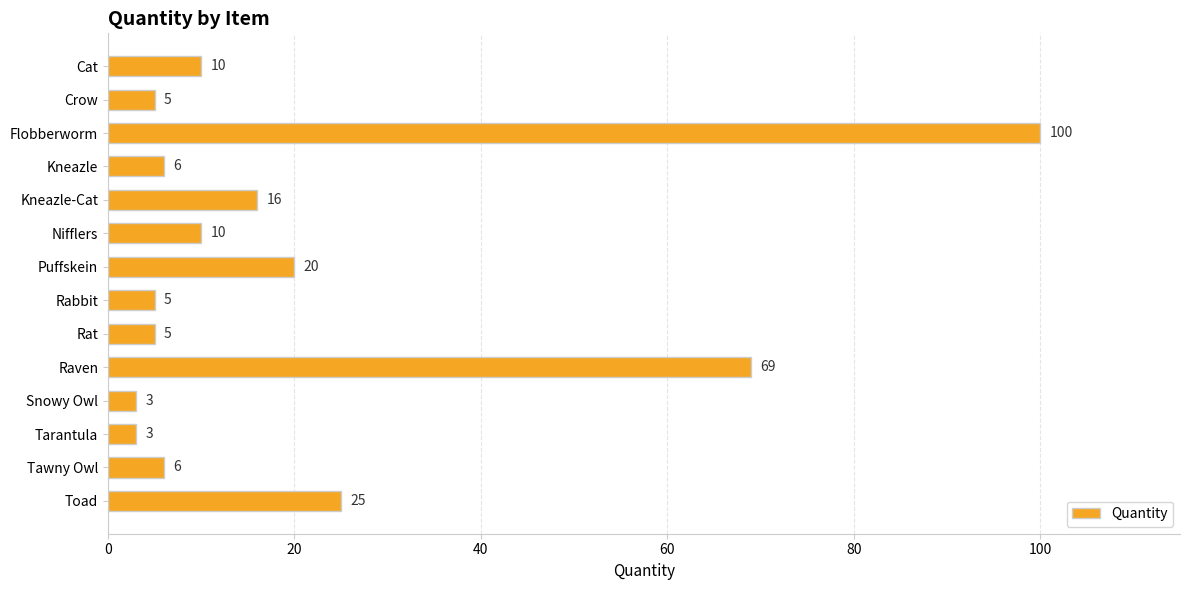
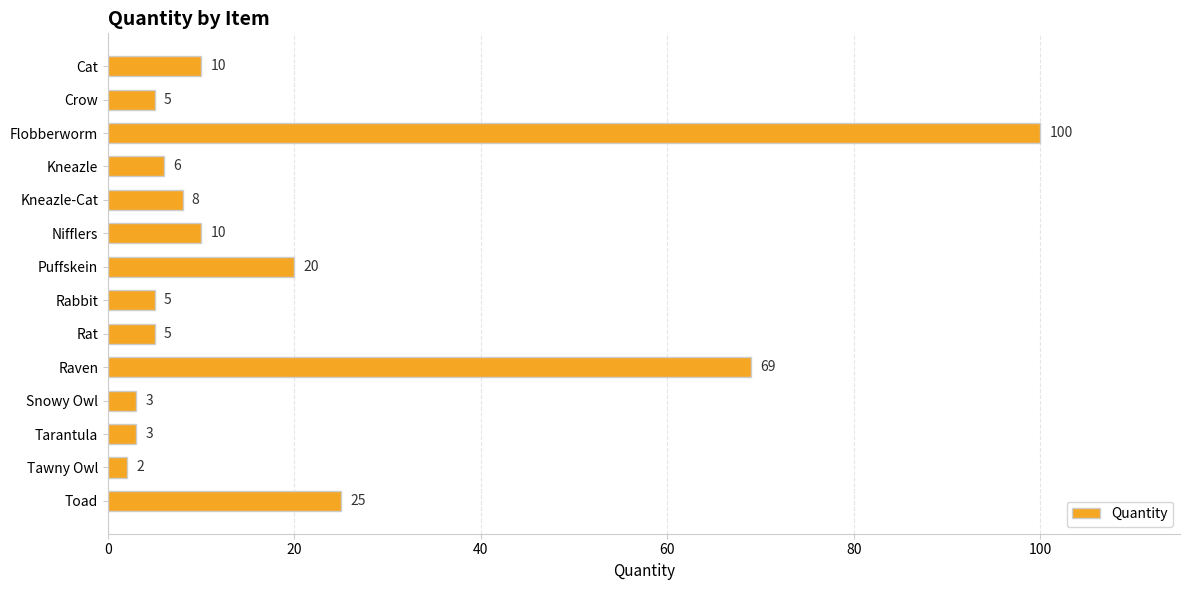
  {
    "Cat": 10,
    "Crow": 5,
    "Flobberworm": 100,
    "Kneazle": 6,
-   "Kneazle-Cat": 16,
+   "Kneazle-Cat": 8,
    "Nifflers": 10,
    "Puffskein": 20,
    "Rabbit": 5,
    "Rat": 5,
    "Raven": 69,
    "Snowy Owl": 3,
    "Tarantula": 3,
-   "Tawny Owl": 6,
+   "Tawny Owl": 2,
    "Toad": 25
  }
